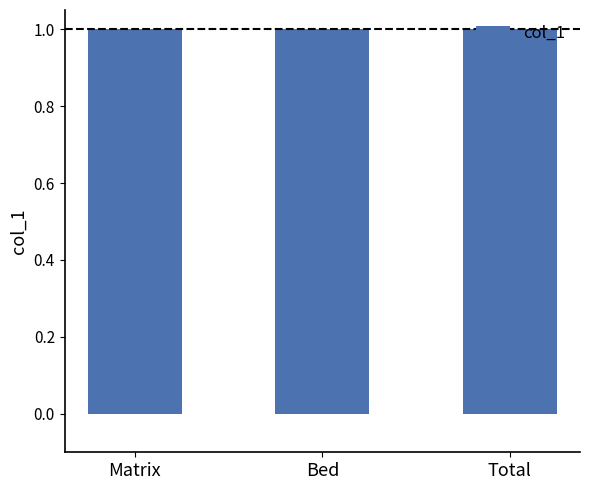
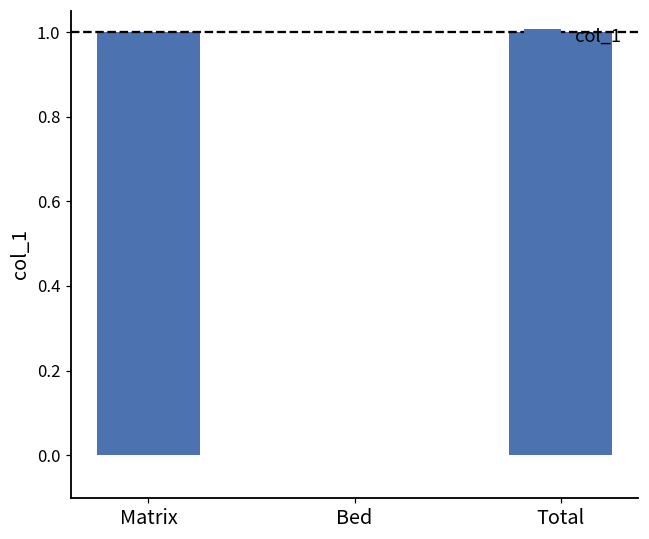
  {
    "Matrix": 1,
-   "Bed": 1,
+   "Bed": 0,
    "Total": 1
  }
